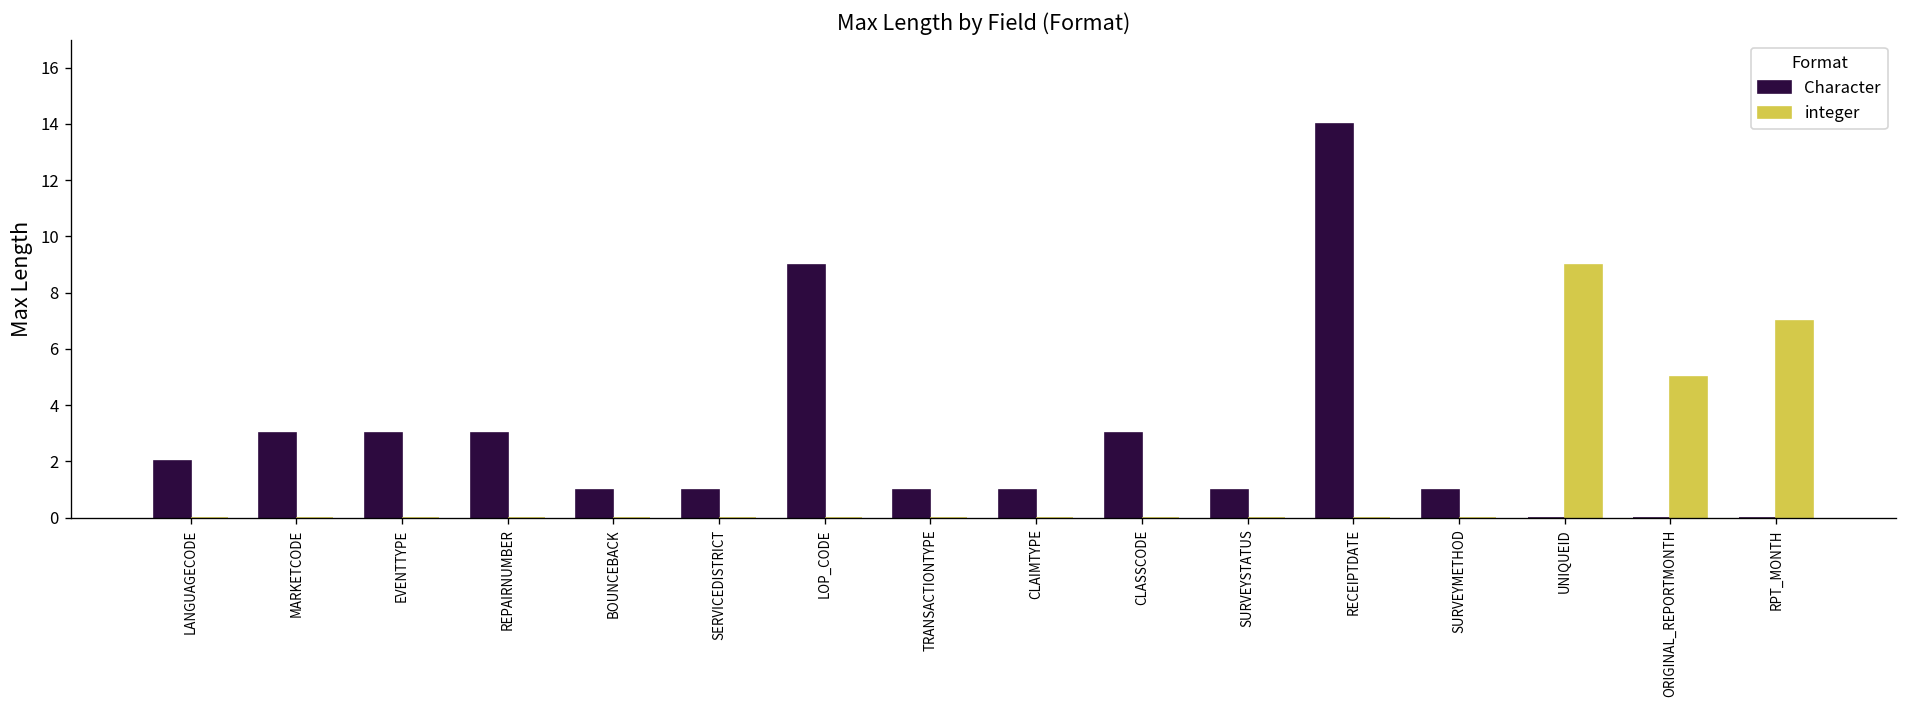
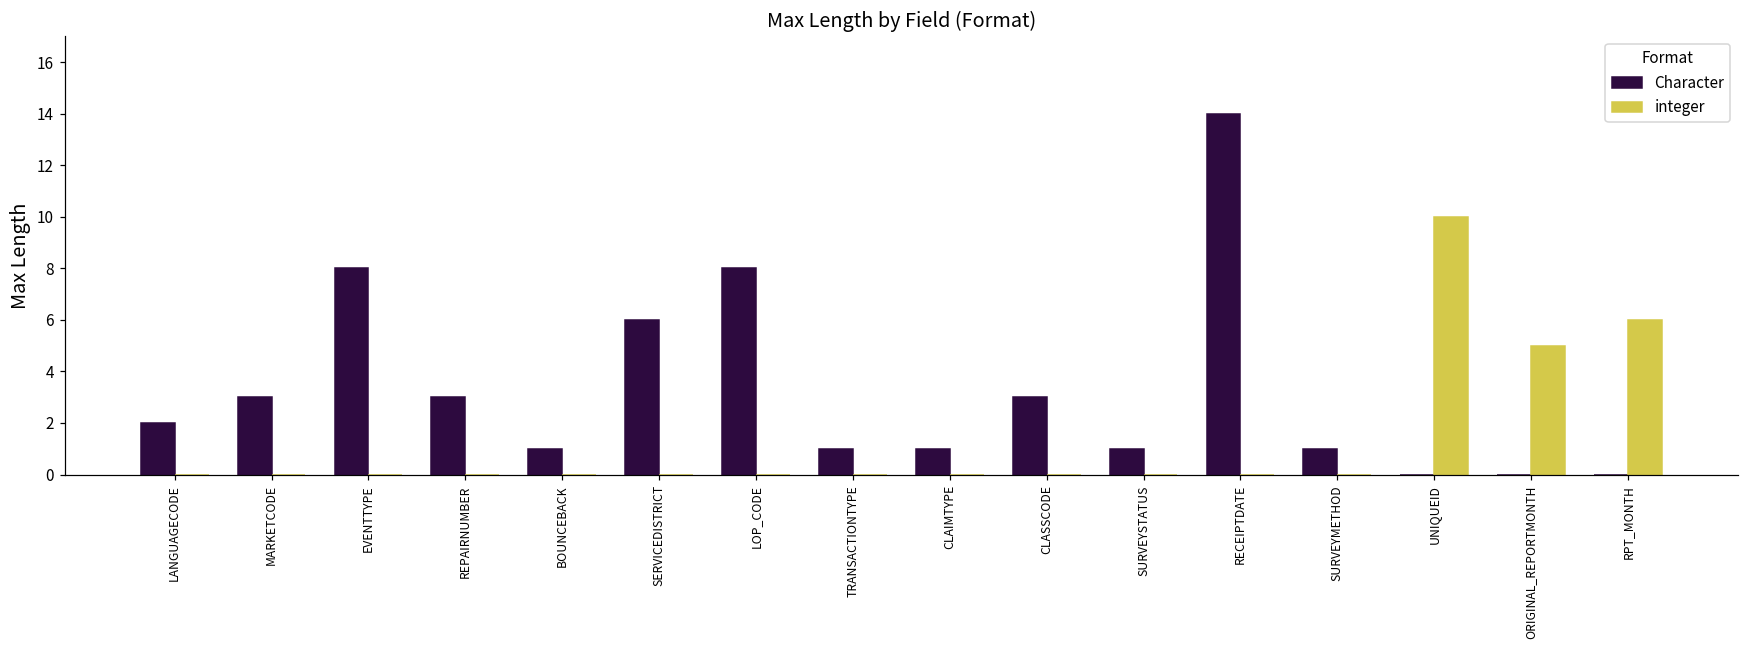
  {
    "Character": {
      "LANGUAGECODE": 2,
      "MARKETCODE": 3,
-     "EVENTTYPE": 3,
+     "EVENTTYPE": 8,
      "REPAIRNUMBER": 3,
      "BOUNCEBACK": 1,
-     "SERVICEDISTRICT": 1,
-     "LOP_CODE": 9,
+     "SERVICEDISTRICT": 6,
+     "LOP_CODE": 8,
      "TRANSACTIONTYPE": 1,
      "CLAIMTYPE": 1,
      "CLASSCODE": 3,
      "SURVEYSTATUS": 1,
      "RECEIPTDATE": 14,
      "SURVEYMETHOD": 1,
      "UNIQUEID": 0,
      "ORIGINAL_REPORTMONTH": 0,
      "RPT_MONTH": 0
    },
    "integer": {
      "LANGUAGECODE": 0,
      "MARKETCODE": 0,
      "EVENTTYPE": 0,
      "REPAIRNUMBER": 0,
      "BOUNCEBACK": 0,
      "SERVICEDISTRICT": 0,
      "LOP_CODE": 0,
      "TRANSACTIONTYPE": 0,
      "CLAIMTYPE": 0,
      "CLASSCODE": 0,
      "SURVEYSTATUS": 0,
      "RECEIPTDATE": 0,
      "SURVEYMETHOD": 0,
-     "UNIQUEID": 9,
+     "UNIQUEID": 10,
      "ORIGINAL_REPORTMONTH": 5,
-     "RPT_MONTH": 7
+     "RPT_MONTH": 6
    }
  }
